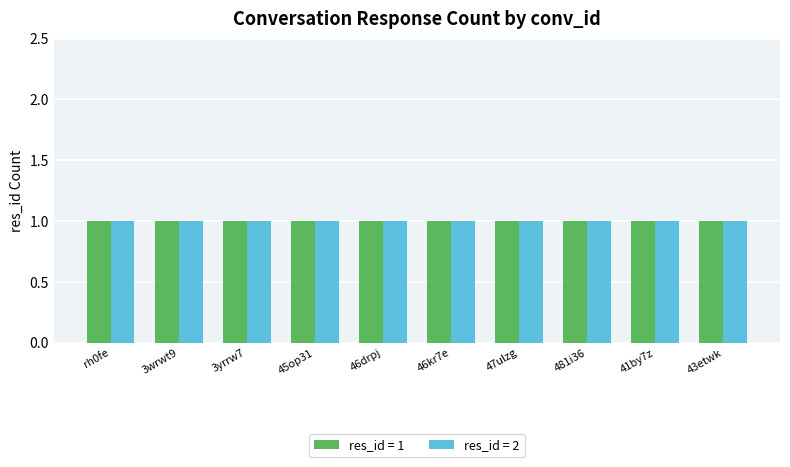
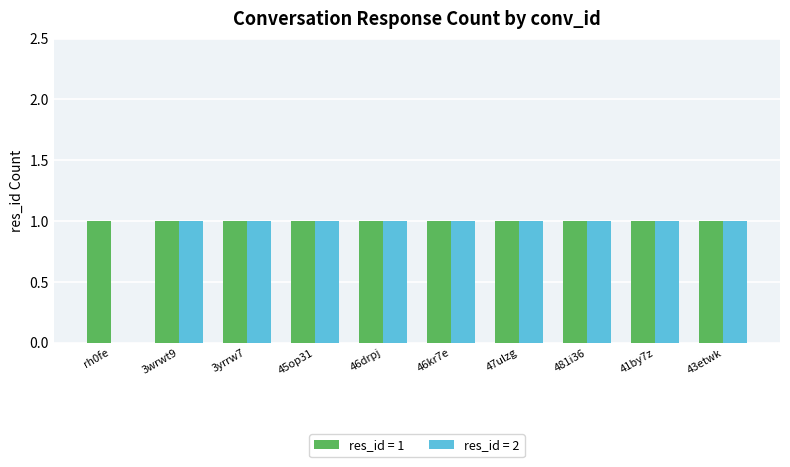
  {
    "res_id = 1": {
      "rh0fe": 1,
      "3wrwt9": 1,
      "3yrrw7": 1,
      "45op31": 1,
      "46drpj": 1,
      "46kr7e": 1,
      "47ulzg": 1,
      "481i36": 1,
      "41by7z": 1,
      "43etwk": 1
    },
    "res_id = 2": {
-     "rh0fe": 1,
+     "rh0fe": 0,
      "3wrwt9": 1,
      "3yrrw7": 1,
      "45op31": 1,
      "46drpj": 1,
      "46kr7e": 1,
      "47ulzg": 1,
      "481i36": 1,
      "41by7z": 1,
      "43etwk": 1
    }
  }
